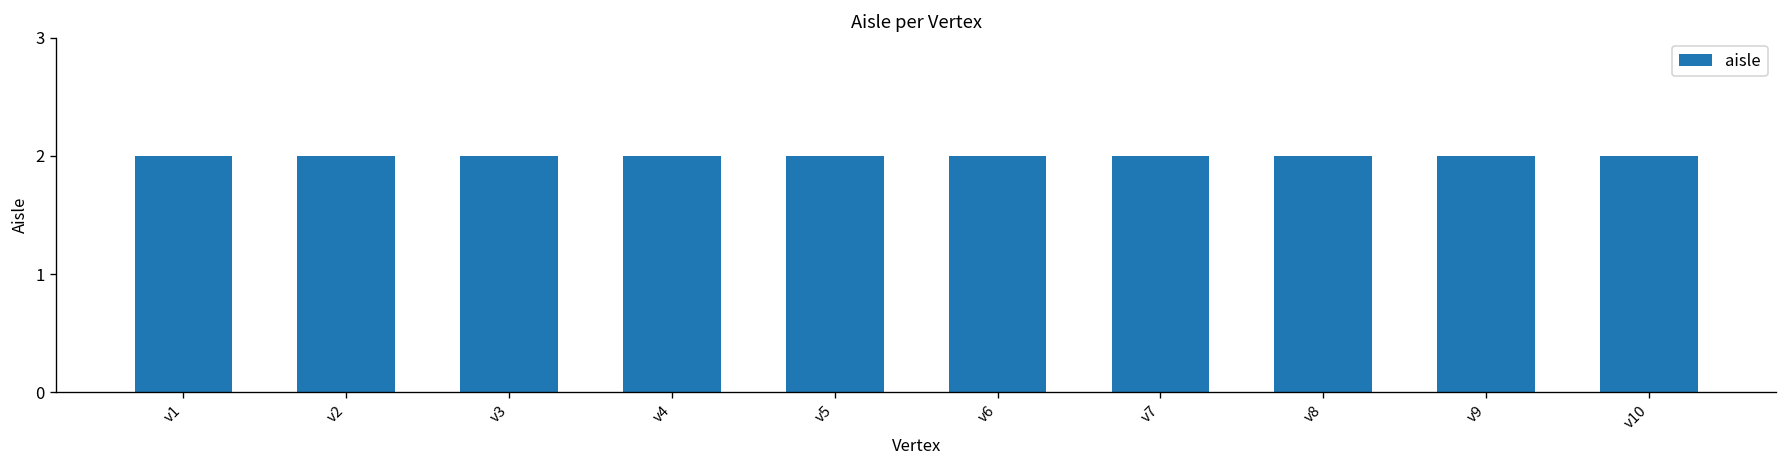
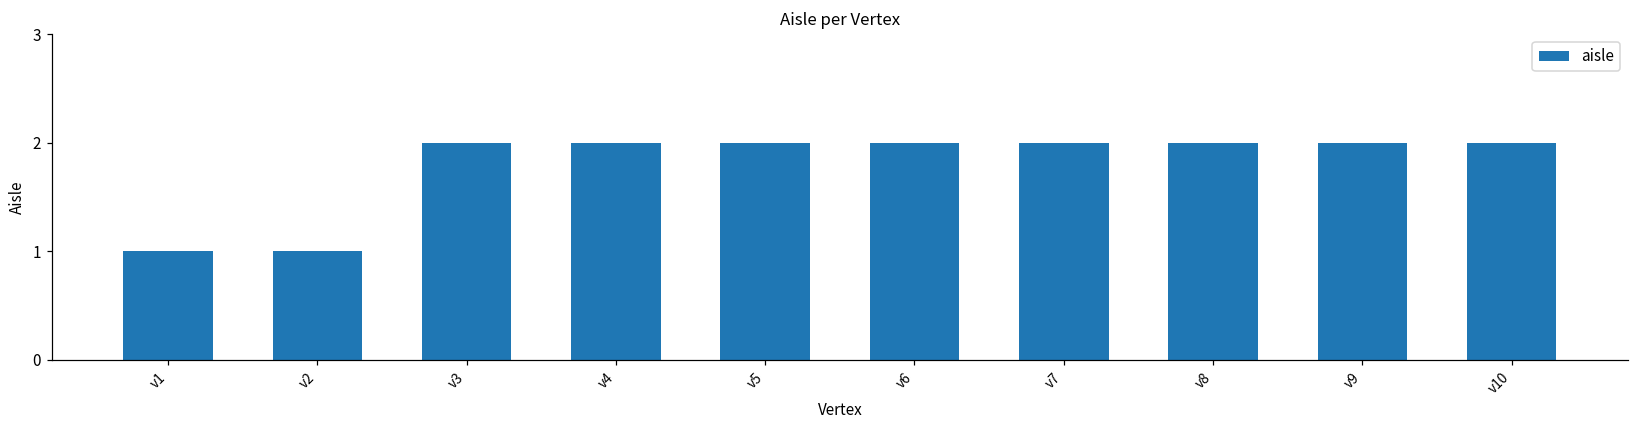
  {
-   "v1": 2,
-   "v2": 2,
+   "v1": 1,
+   "v2": 1,
    "v3": 2,
    "v4": 2,
    "v5": 2,
    "v6": 2,
    "v7": 2,
    "v8": 2,
    "v9": 2,
    "v10": 2
  }
